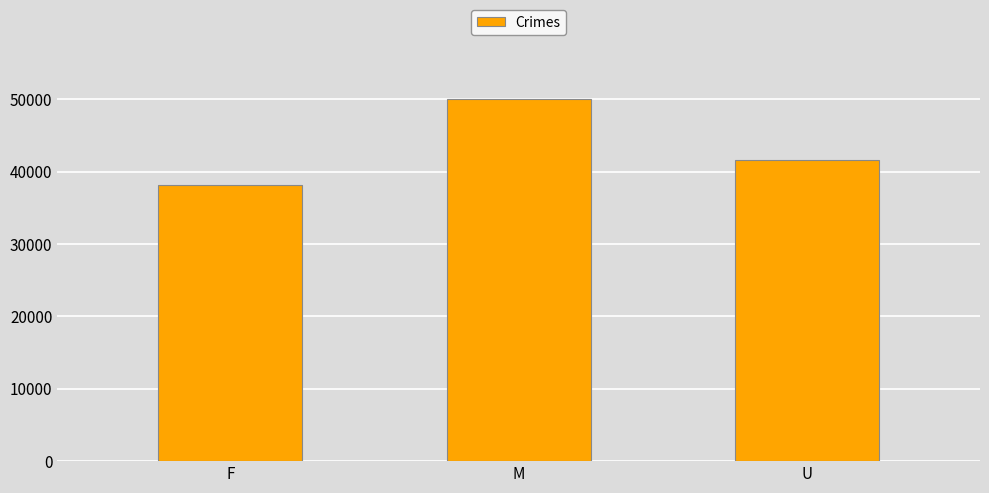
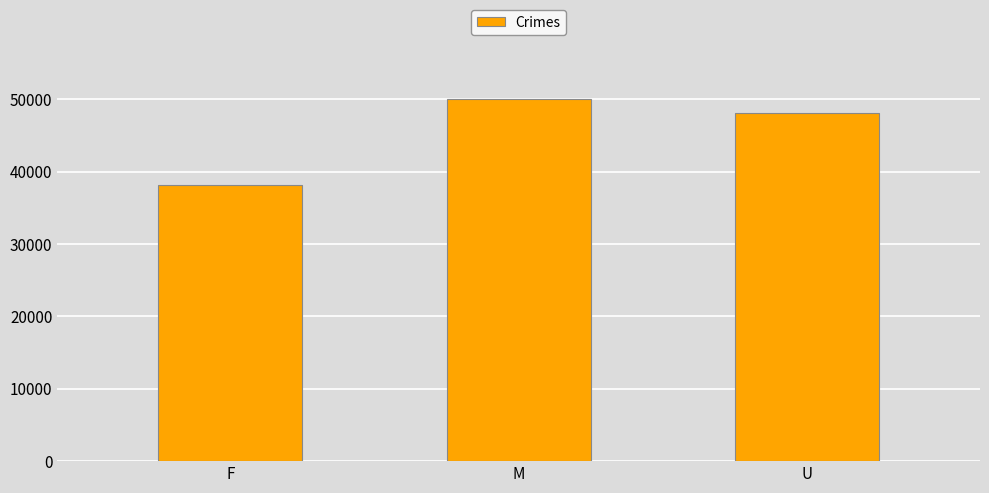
  {
    "F": 38000,
    "M": 50000,
-   "U": 42000
+   "U": 48000
  }
